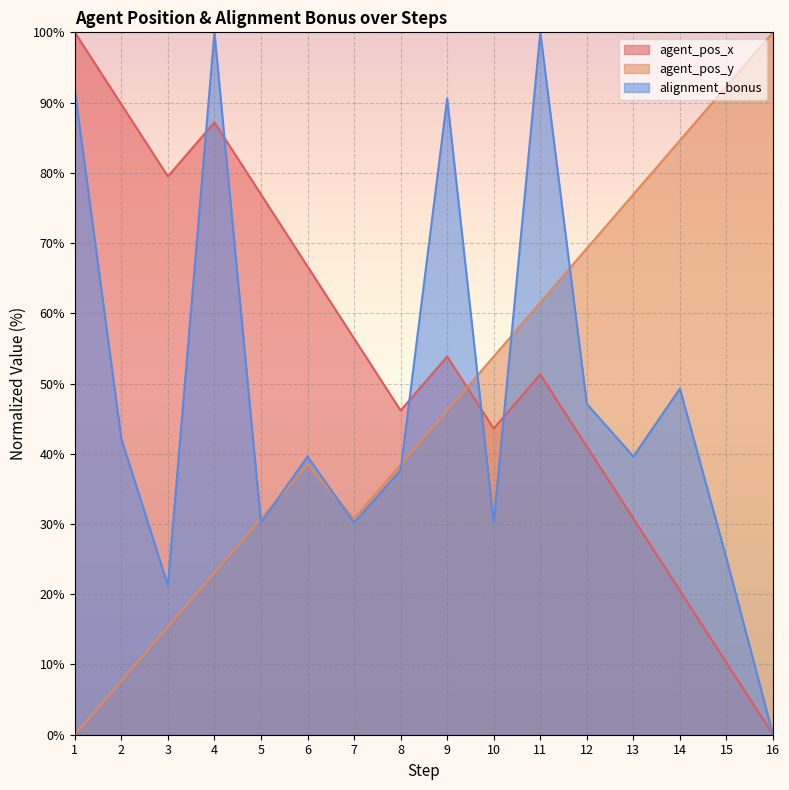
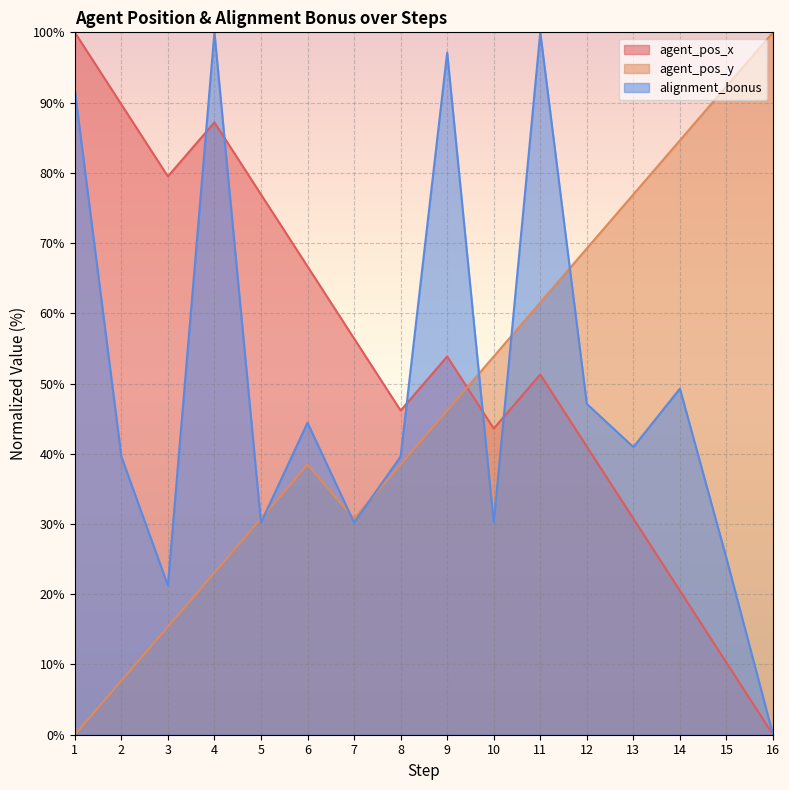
  {
    "alignment_bonus": {
      "1": "92%",
-     "2": "42%",
+     "2": "40%",
      "3": "21%",
      "4": "100%",
      "5": "30%",
-     "6": "40%",
+     "6": "44%",
      "7": "30%",
-     "8": "38%",
-     "9": "91%",
+     "8": "40%",
+     "9": "97%",
      "10": "30%",
      "11": "100%",
      "12": "47%",
-     "13": "40%",
+     "13": "41%",
      "14": "49%",
      "15": "25%"
    }
  }
